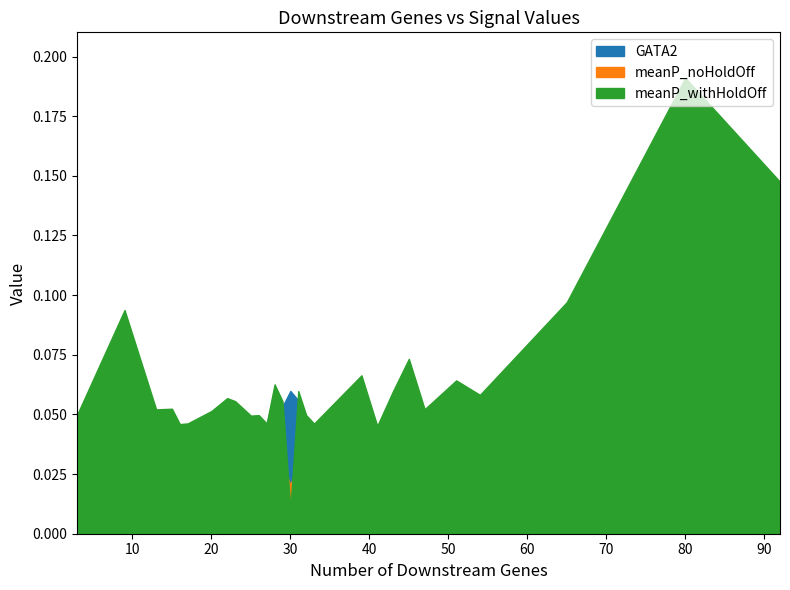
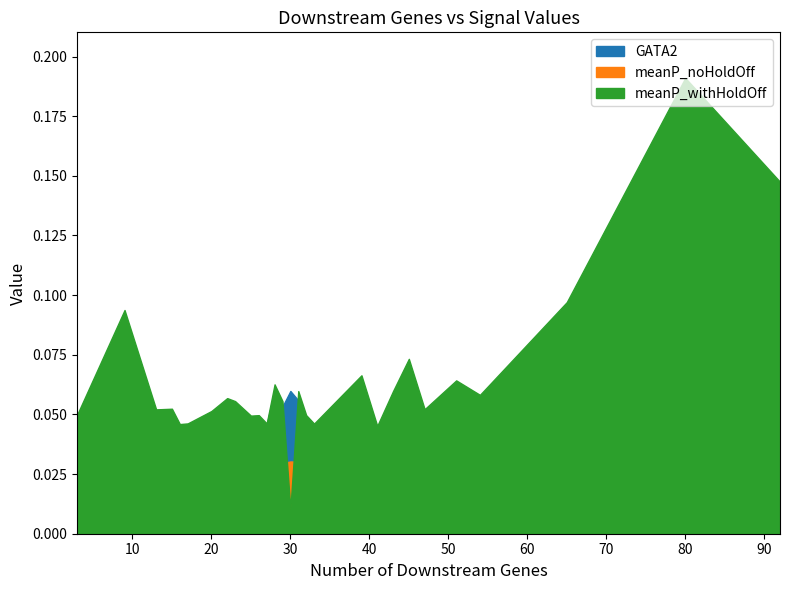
  {
    "GATA2": {
      "30": 0.060
    },
    "meanP_noHoldOff": {
-     "30": 0.020
+     "30": 0.030
    },
    "meanP_withHoldOff": {
      "20": 0.051,
      "30": 0.010
    }
  }
